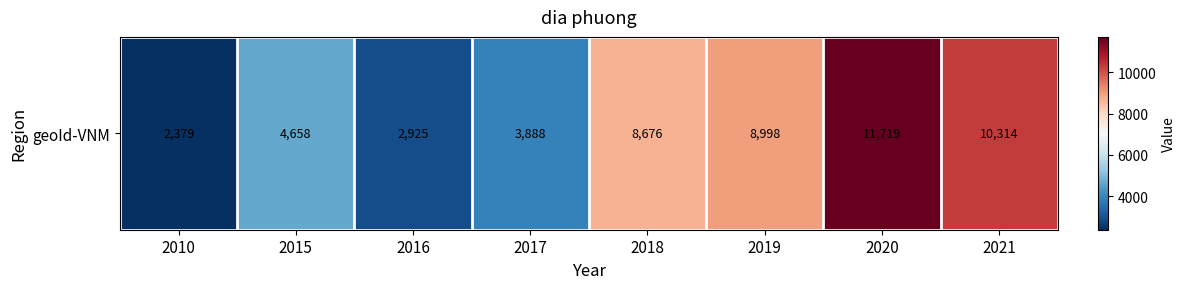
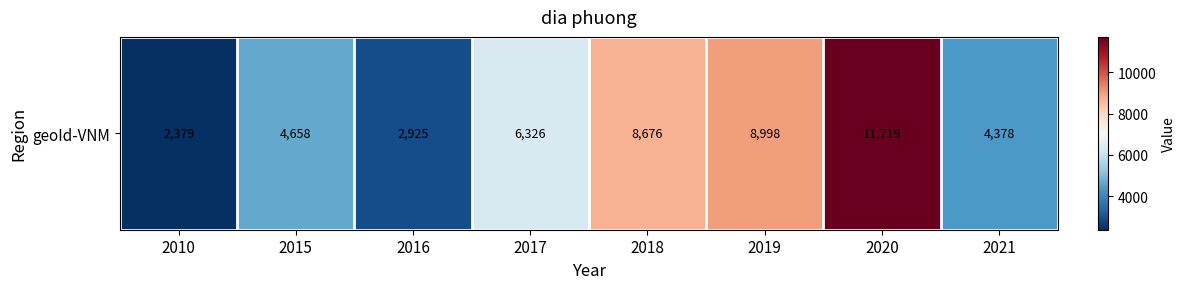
  {
    "geoId-VNM": {
      "2010": "2,379",
      "2015": "4,658",
      "2016": "2,925",
-     "2017": "3,888",
+     "2017": "6,326",
      "2018": "8,676",
      "2019": "8,998",
      "2020": "11,719",
-     "2021": "10,314"
+     "2021": "4,378"
    }
  }
